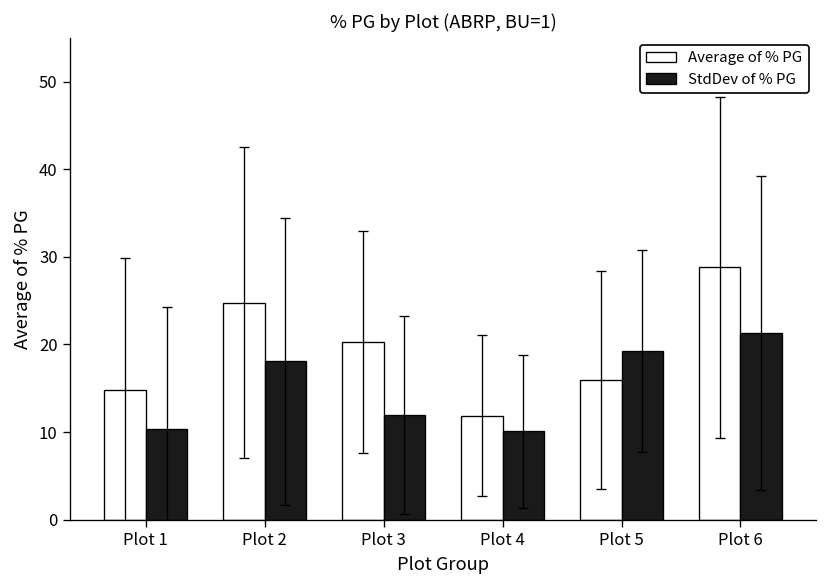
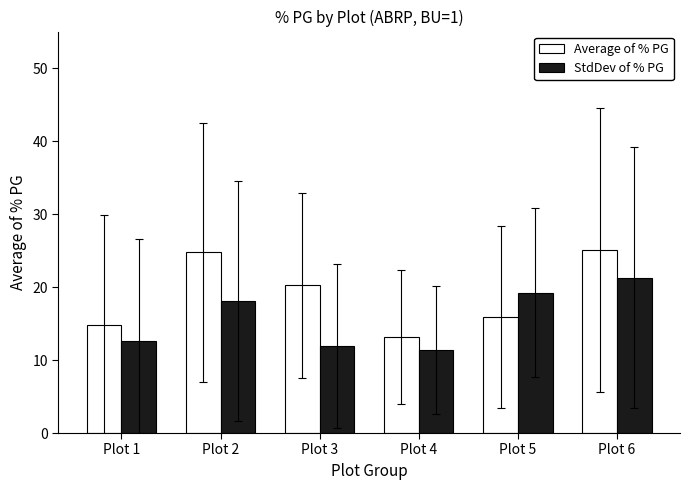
  {
    "Average of % PG": {
      "Plot 1": 15,
      "Plot 2": 25,
      "Plot 3": 20,
-     "Plot 4": 12,
+     "Plot 4": 13,
      "Plot 5": 16,
-     "Plot 6": 29
+     "Plot 6": 25
    },
    "StdDev of % PG": {
-     "Plot 1": 10,
+     "Plot 1": 13,
      "Plot 2": 18,
      "Plot 3": 12,
-     "Plot 4": 10,
+     "Plot 4": 11,
      "Plot 5": 19,
      "Plot 6": 21
    }
  }
